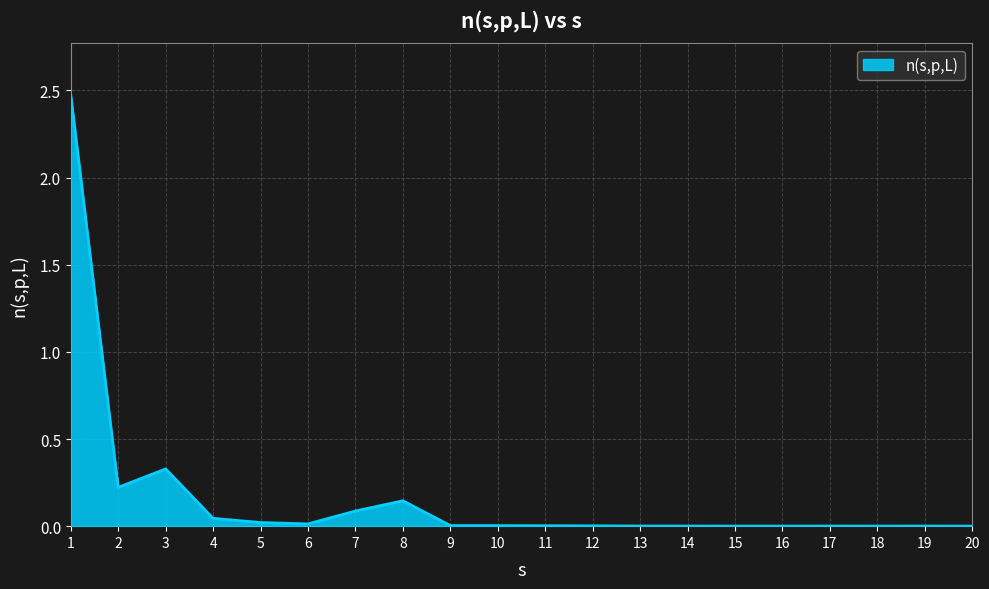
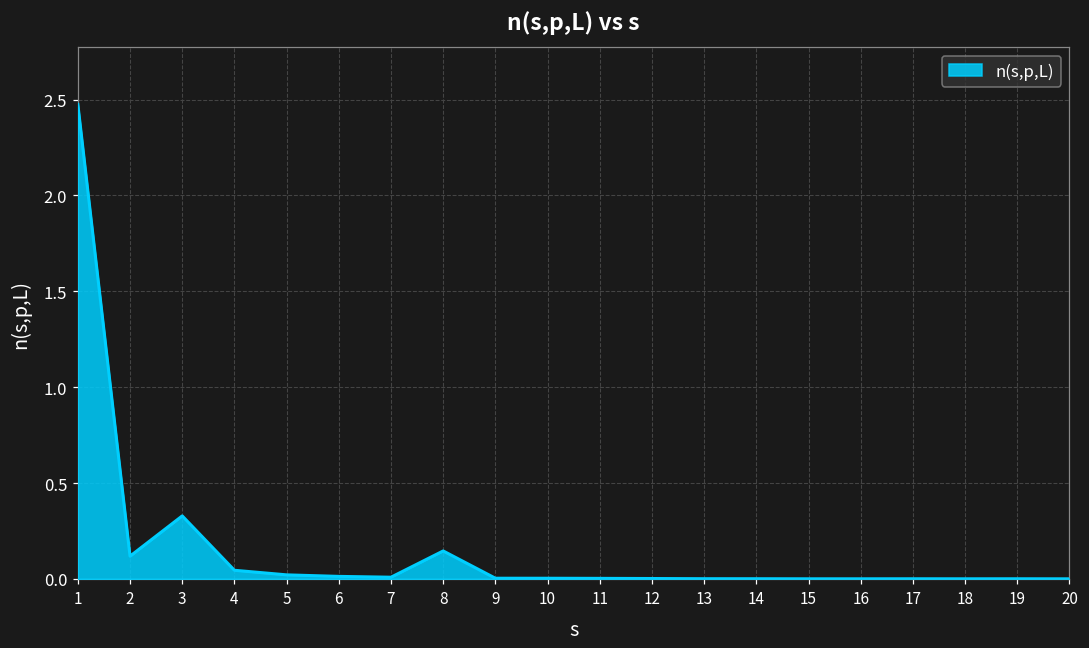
  {
    "1": 2.47,
-   "2": 0.22,
+   "2": 0.12,
    "3": 0.33,
    "4": 0.04,
    "5": 0.02,
    "6": 0.01,
-   "7": 0.09,
+   "7": 0.01,
    "8": 0.15,
    "9": 0.00,
    "10": 0.00,
    "11": 0.00,
    "12": 0.00,
    "13": 0.00,
    "14": 0.00,
    "15": 0.00,
    "16": 0.00,
    "17": 0.00,
    "18": 0.00,
    "19": 0.00,
    "20": 0.00
  }
